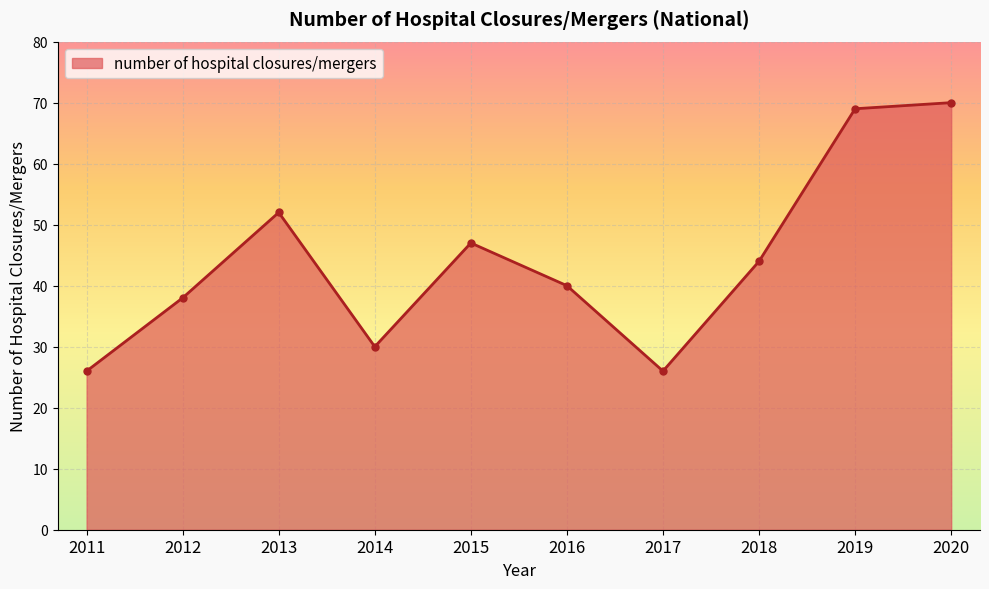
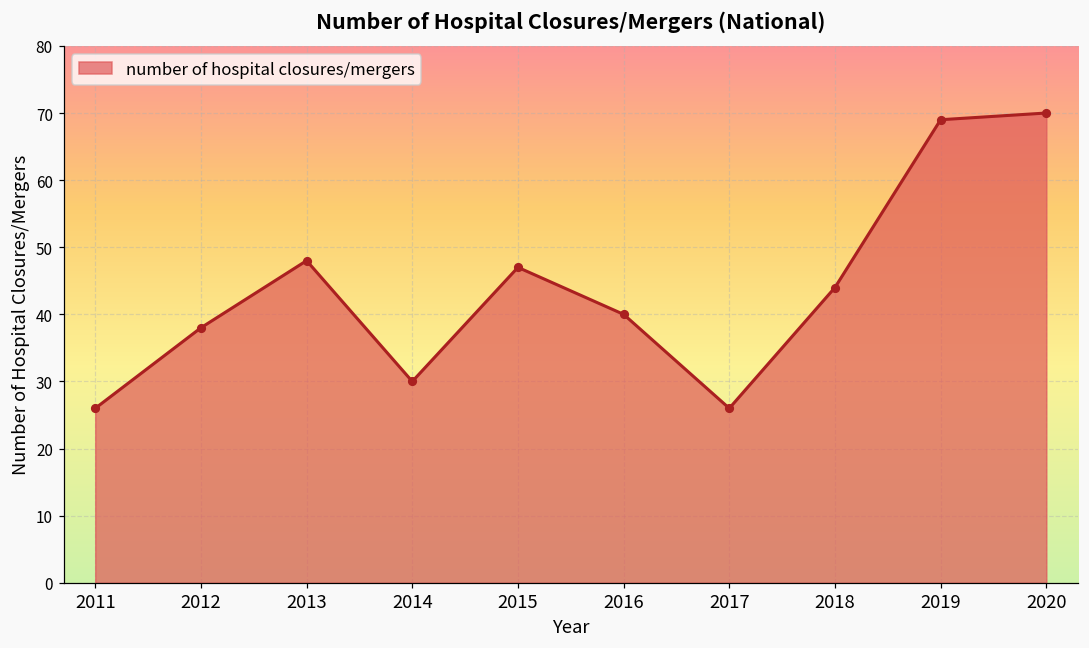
  {
    "2011": 26,
    "2012": 38,
-   "2013": 52,
+   "2013": 48,
    "2014": 30,
    "2015": 47,
    "2016": 40,
    "2017": 26,
    "2018": 44,
    "2019": 69,
    "2020": 70
  }
